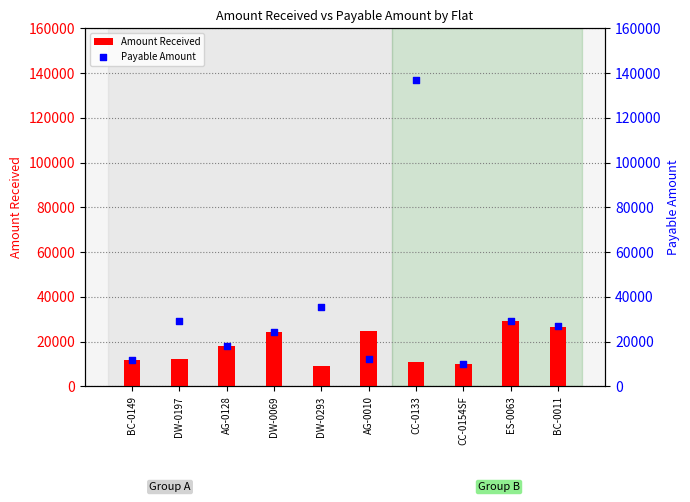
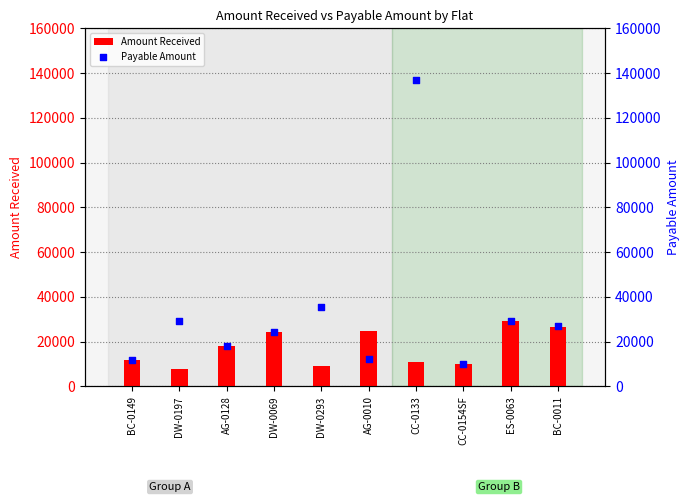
  {
    "Amount Received": {
      "BC-0149": 12000,
-     "DW-0197": 12000,
+     "DW-0197": 8000,
      "AG-0128": 18000,
      "DW-0069": 24000,
      "DW-0293": 9000,
      "AG-0010": 25000,
      "CC-0133": 11000,
      "CC-0154SF": 10000,
      "ES-0063": 29000,
      "BC-0011": 27000
    }
  }
